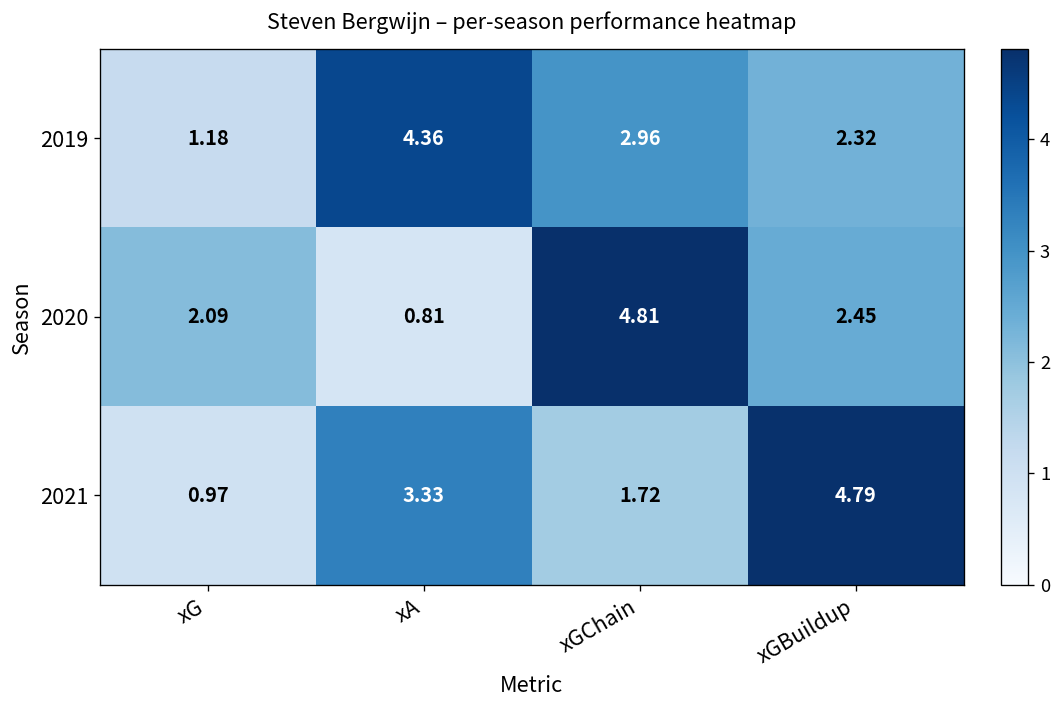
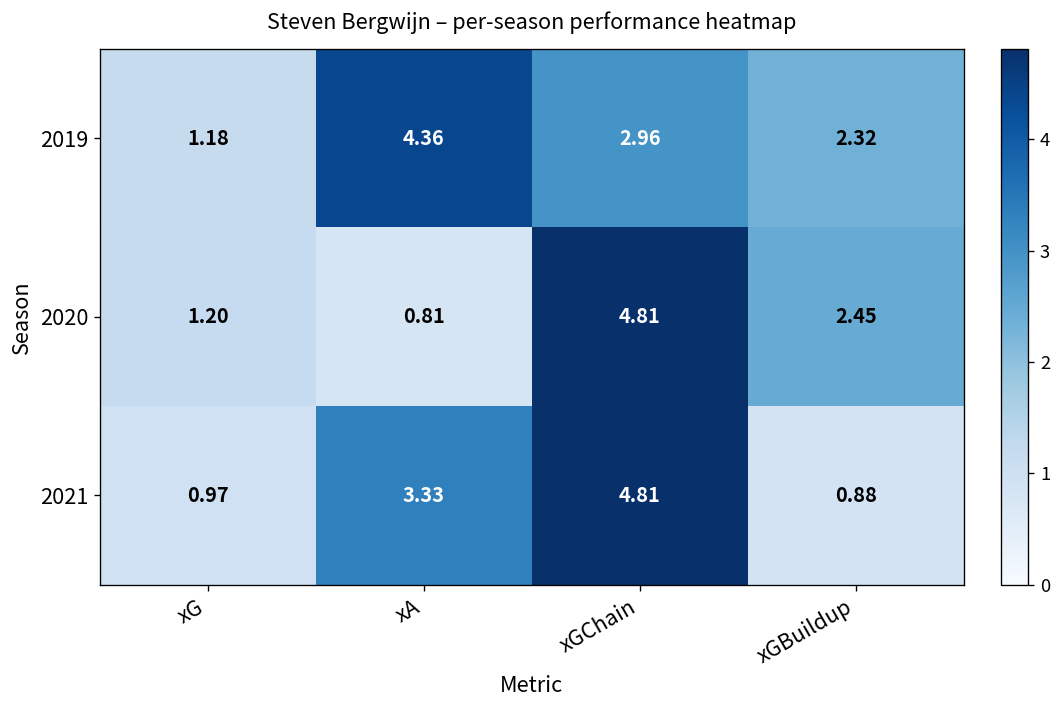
  {
    "2019": {
      "xG": 1.18,
      "xA": 4.36,
      "xGChain": 2.96,
      "xGBuildup": 2.32
    },
    "2020": {
-     "xG": 2.09,
+     "xG": 1.20,
      "xA": 0.81,
      "xGChain": 4.81,
      "xGBuildup": 2.45
    },
    "2021": {
      "xG": 0.97,
      "xA": 3.33,
-     "xGChain": 1.72,
-     "xGBuildup": 4.79
+     "xGChain": 4.81,
+     "xGBuildup": 0.88
    }
  }
